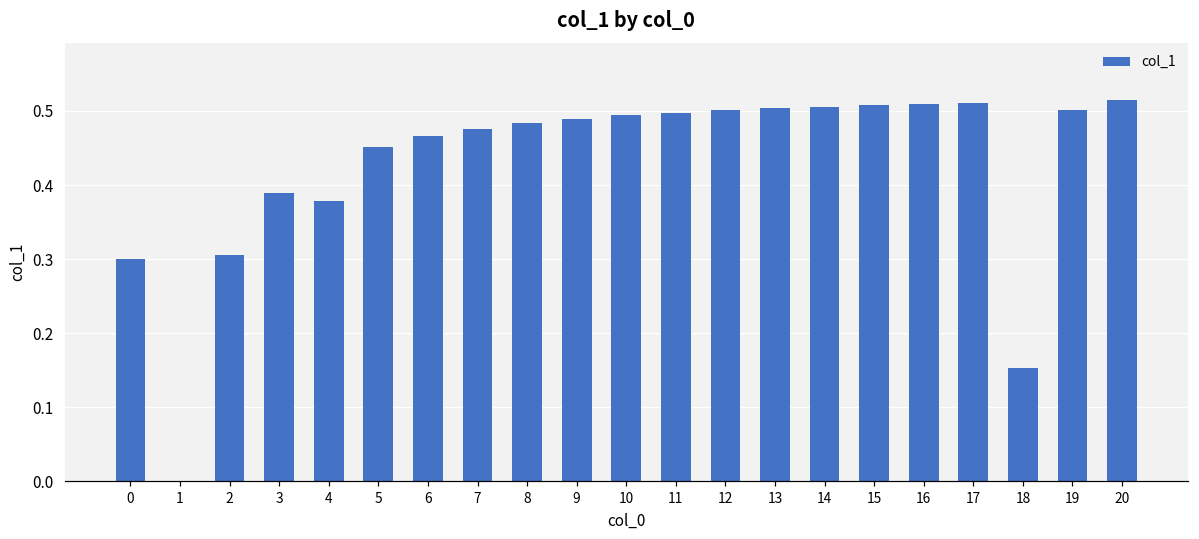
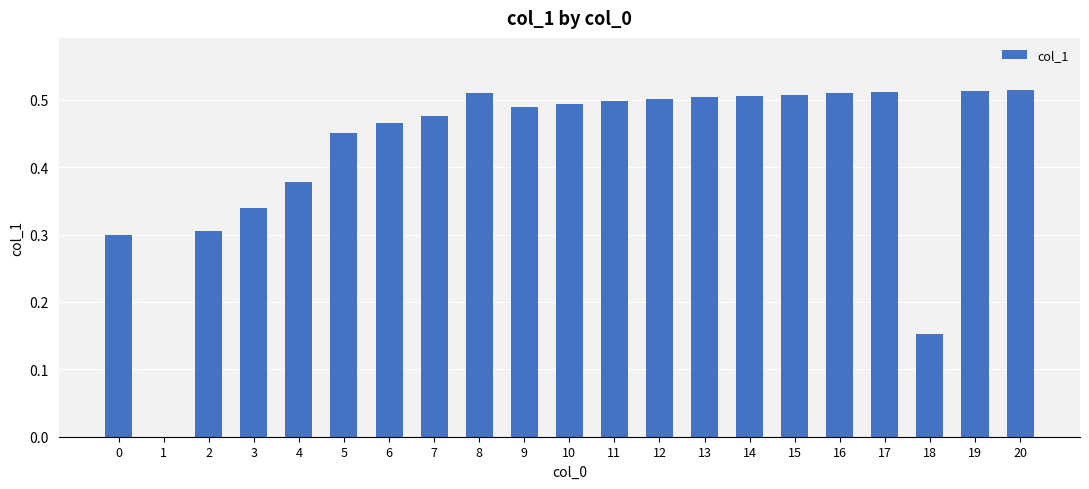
  {
    "0": 0.30,
    "1": 0.00,
    "2": 0.31,
-   "3": 0.39,
+   "3": 0.34,
    "4": 0.38,
    "5": 0.45,
    "6": 0.47,
    "7": 0.48,
-   "8": 0.48,
+   "8": 0.51,
    "9": 0.49,
    "10": 0.49,
    "11": 0.50,
    "12": 0.50,
    "13": 0.50,
    "14": 0.51,
    "15": 0.51,
    "16": 0.51,
    "17": 0.51,
    "18": 0.15,
-   "19": 0.50,
+   "19": 0.51,
    "20": 0.51
  }
